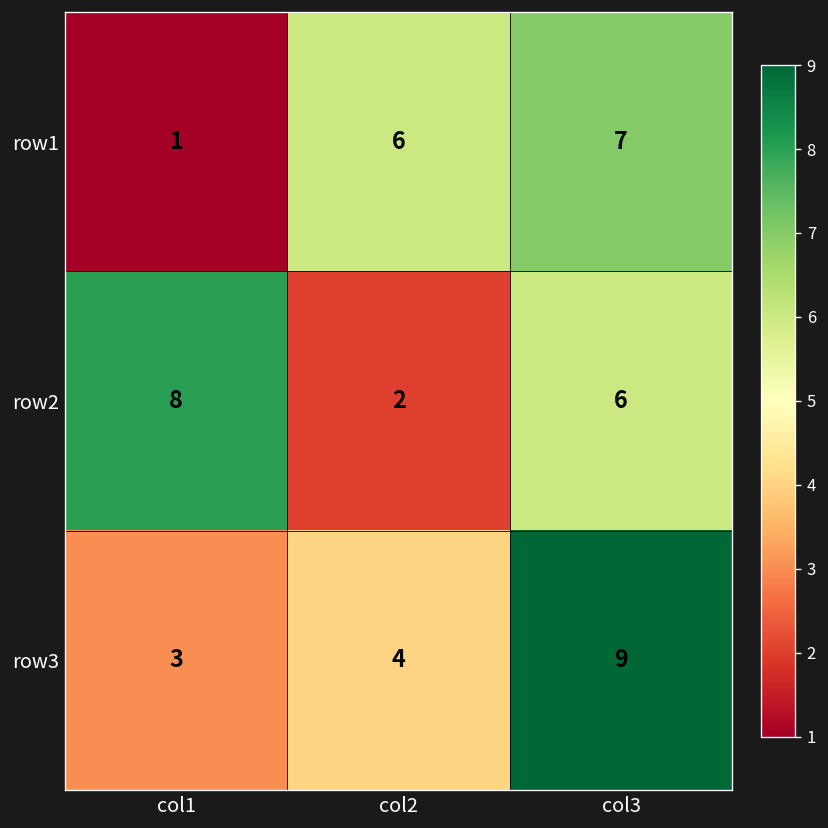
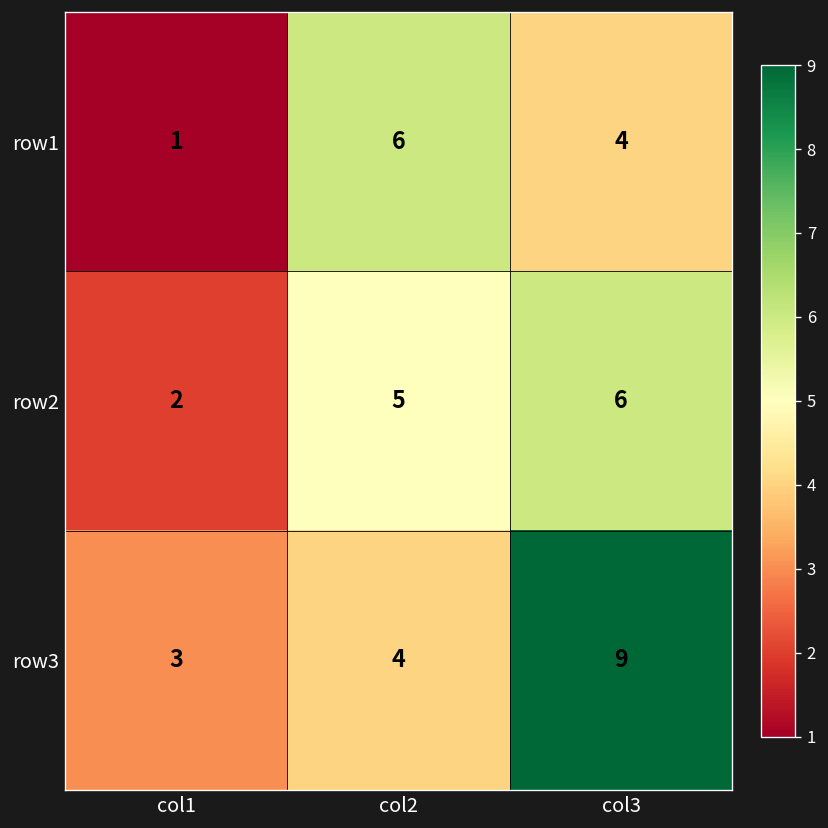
  {
    "row1": {
      "col1": 1,
      "col2": 6,
-     "col3": 7
+     "col3": 4
    },
    "row2": {
-     "col1": 8,
-     "col2": 2,
+     "col1": 2,
+     "col2": 5,
      "col3": 6
    },
    "row3": {
      "col1": 3,
      "col2": 4,
      "col3": 9
    }
  }
